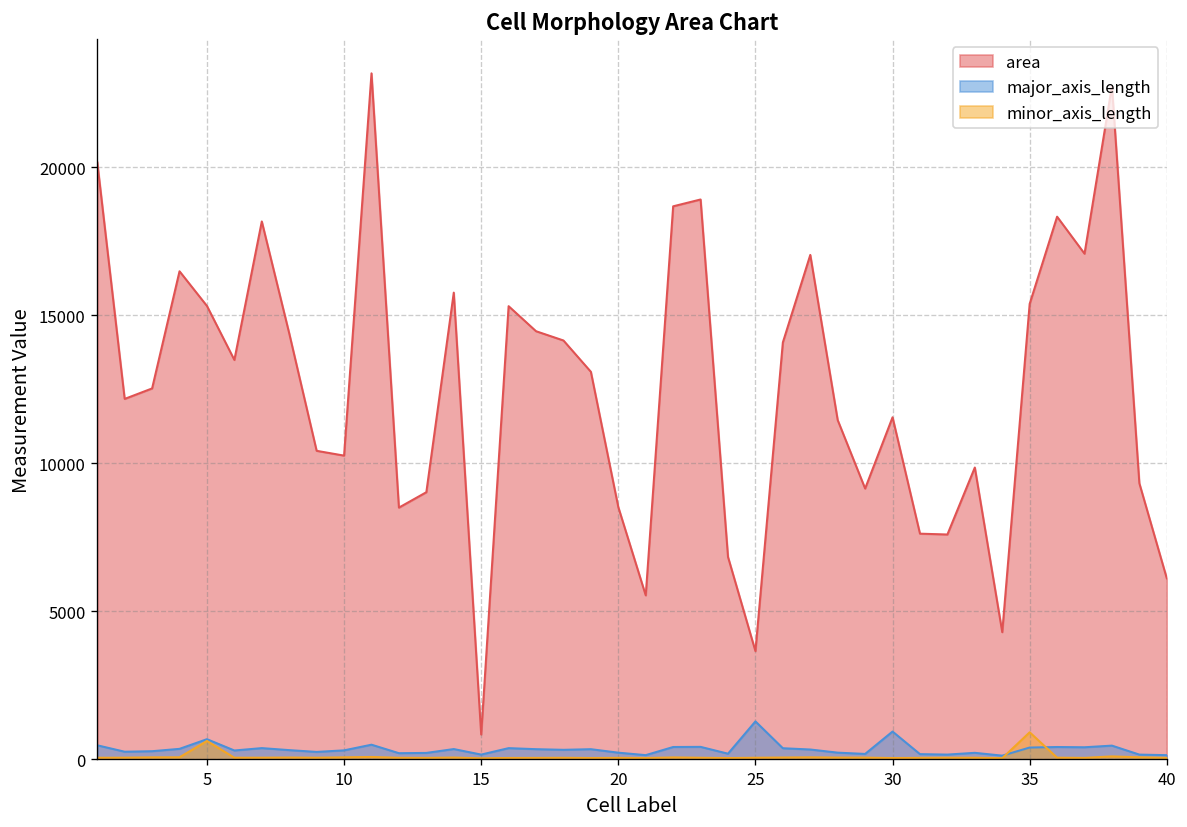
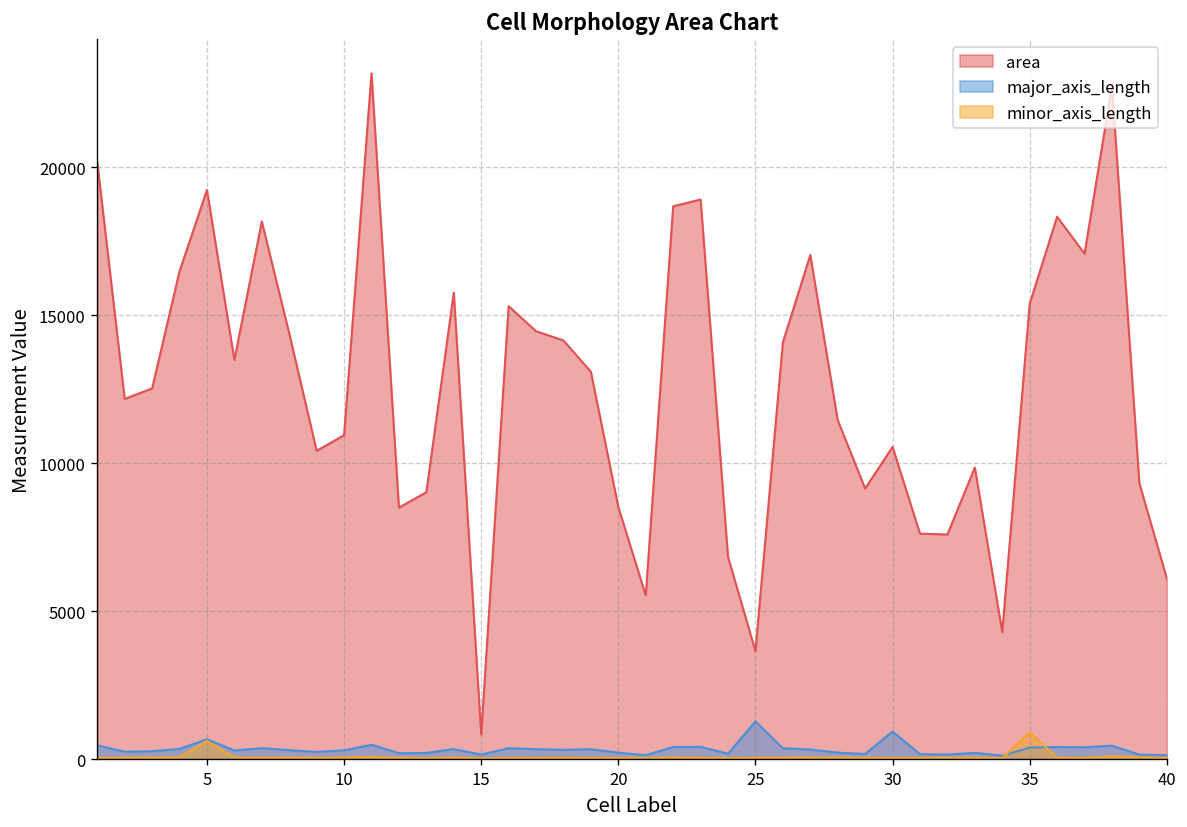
  {
    "area": {
-     "5": 15300,
-     "10": 10300,
+     "5": 19200,
+     "10": 11000,
      "15": 800,
      "20": 8500,
      "25": 3700,
-     "30": 11600,
+     "30": 10600,
      "35": 15400,
      "40": 6100
    },
    "major_axis_length": {
      "10": 300,
      "15": 200,
      "20": 200,
      "25": 1300,
      "30": 900,
      "35": 400
    },
    "minor_axis_length": {
      "10": 100,
      "15": 0,
      "20": 100,
      "25": 100,
      "30": 0,
      "35": 900
    }
  }
